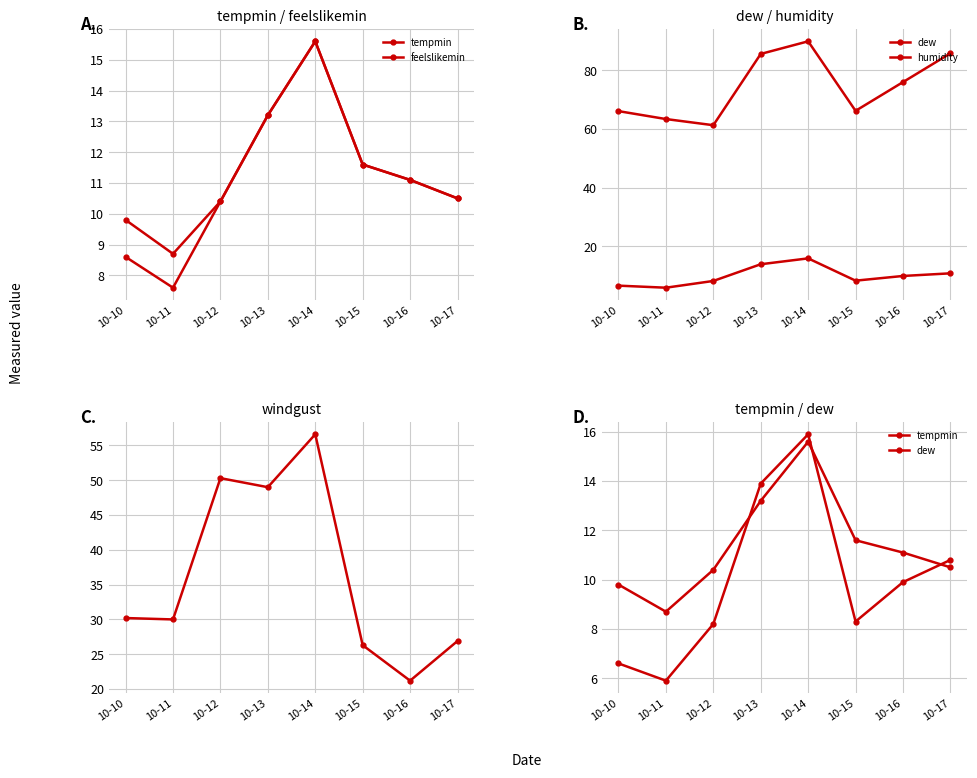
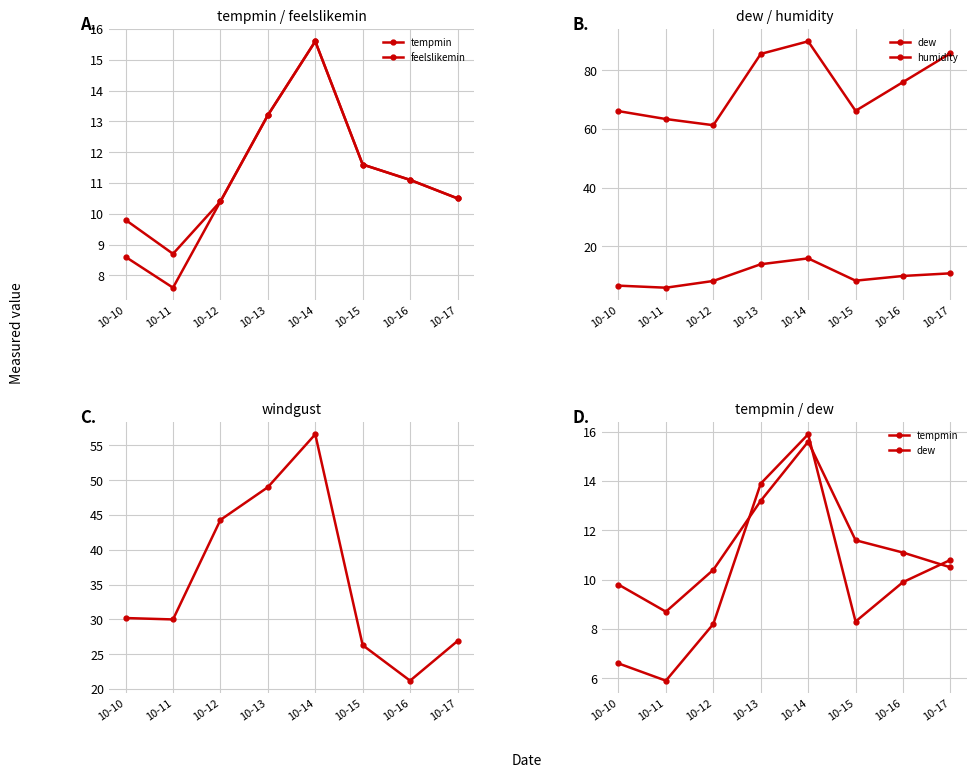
  {
    "windgust": {
      "10-10": 30,
      "10-11": 30,
-     "10-12": 50,
+     "10-12": 44,
      "10-13": 49,
      "10-14": 57,
      "10-15": 26,
      "10-16": 21,
      "10-17": 27
    }
  }
